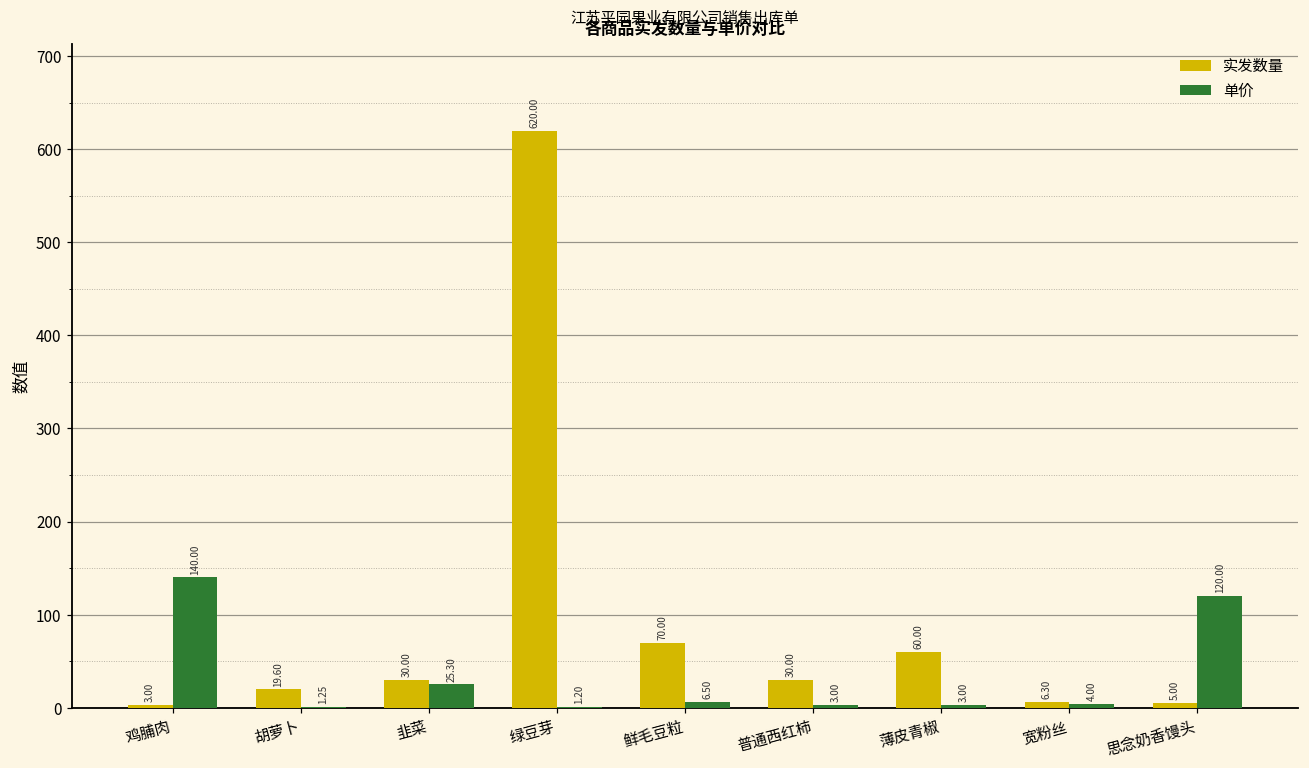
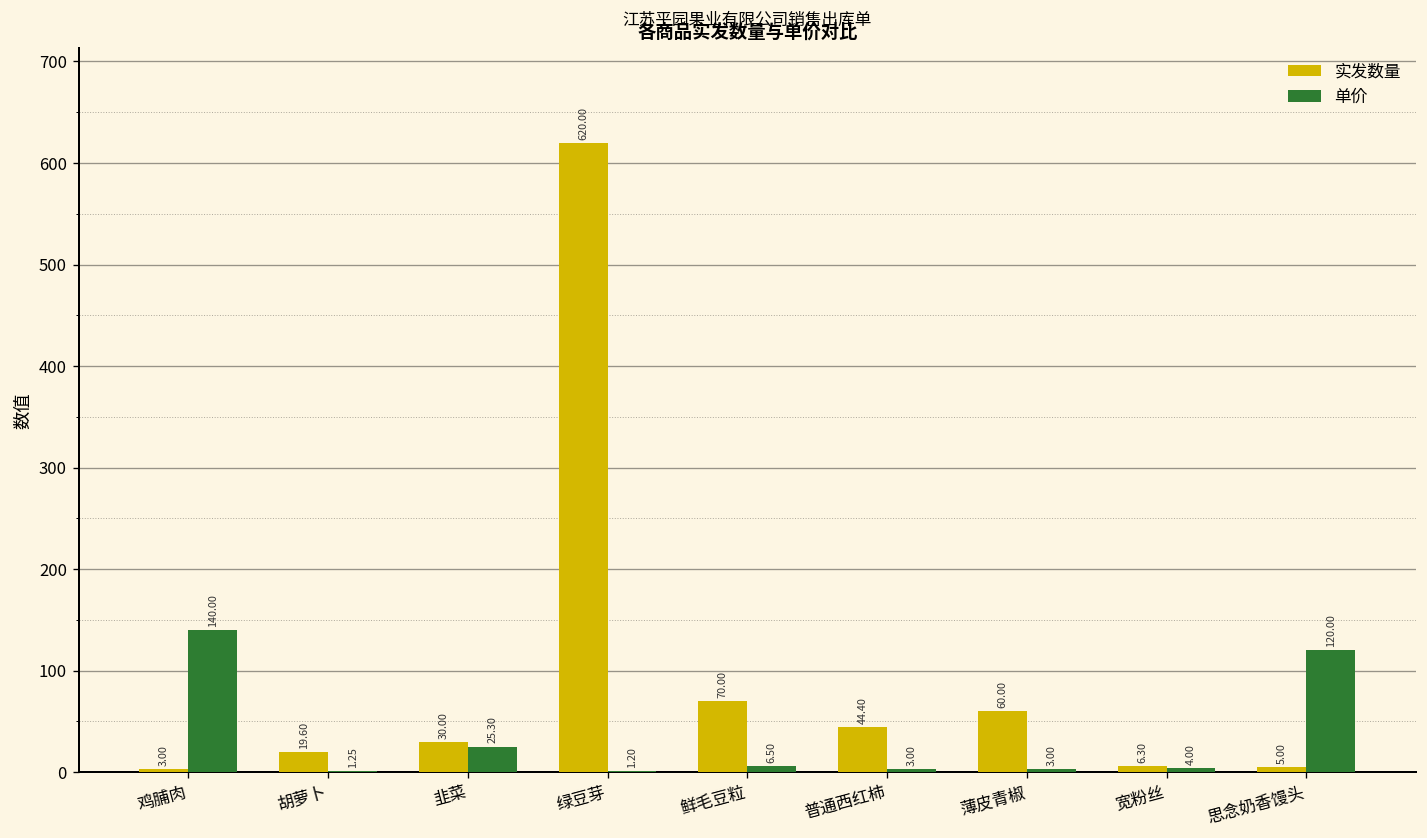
  {
    "实发数量": {
      "鸡脯肉": 3.00,
      "胡萝卜": 19.60,
      "韭菜": 30.00,
      "绿豆芽": 620.00,
      "鲜毛豆粒": 70.00,
-     "普通西红柿": 30.00,
+     "普通西红柿": 44.40,
      "薄皮青椒": 60.00,
      "宽粉丝": 6.30,
      "思念奶香馒头": 5.00
    },
    "单价": {
      "鸡脯肉": 140.00,
      "胡萝卜": 1.25,
      "韭菜": 25.30,
      "绿豆芽": 1.20,
      "鲜毛豆粒": 6.50,
      "普通西红柿": 3.00,
      "薄皮青椒": 3.00,
      "宽粉丝": 4.00,
      "思念奶香馒头": 120.00
    }
  }
